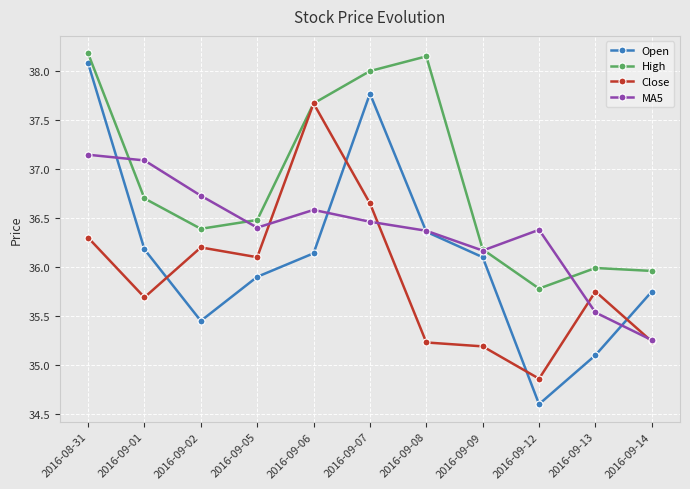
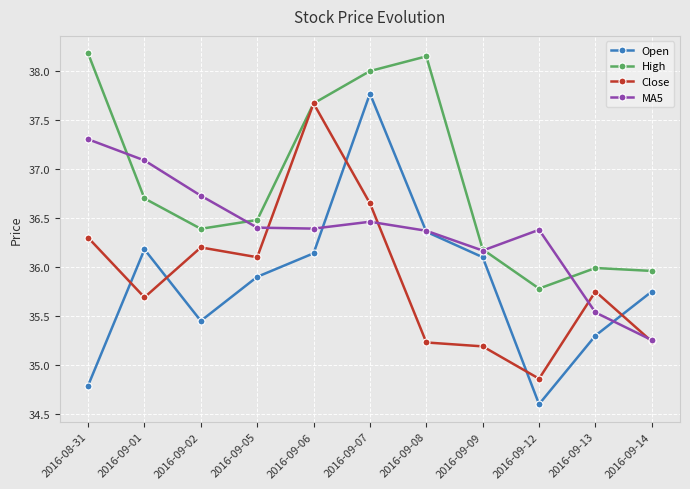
  {
    "Open": {
-     "2016-08-31": 38.1,
+     "2016-08-31": 34.8,
      "2016-09-01": 36.2,
      "2016-09-02": 35.5,
      "2016-09-05": 35.9,
      "2016-09-06": 36.1,
      "2016-09-07": 37.8,
      "2016-09-09": 36.1,
      "2016-09-12": 34.6,
-     "2016-09-13": 35.1,
+     "2016-09-13": 35.3,
      "2016-09-14": 35.8
    },
    "High": {
      "2016-08-31": 38.2,
      "2016-09-01": 36.7,
      "2016-09-02": 36.4,
      "2016-09-05": 36.5,
      "2016-09-07": 38.0,
      "2016-09-08": 38.2,
      "2016-09-12": 35.8,
      "2016-09-13": 36.0,
      "2016-09-14": 36.0
    },
    "Close": {
      "2016-08-31": 36.3,
      "2016-09-01": 35.7,
      "2016-09-02": 36.2,
      "2016-09-05": 36.1,
      "2016-09-07": 36.7,
      "2016-09-08": 35.2,
      "2016-09-09": 35.2,
      "2016-09-12": 34.9,
      "2016-09-13": 35.8
    },
    "MA5": {
-     "2016-08-31": 37.1,
+     "2016-08-31": 37.3,
      "2016-09-01": 37.1,
      "2016-09-02": 36.7,
      "2016-09-05": 36.4,
-     "2016-09-06": 36.6,
+     "2016-09-06": 36.4,
      "2016-09-07": 36.5,
      "2016-09-12": 36.4,
      "2016-09-13": 35.5
    }
  }
